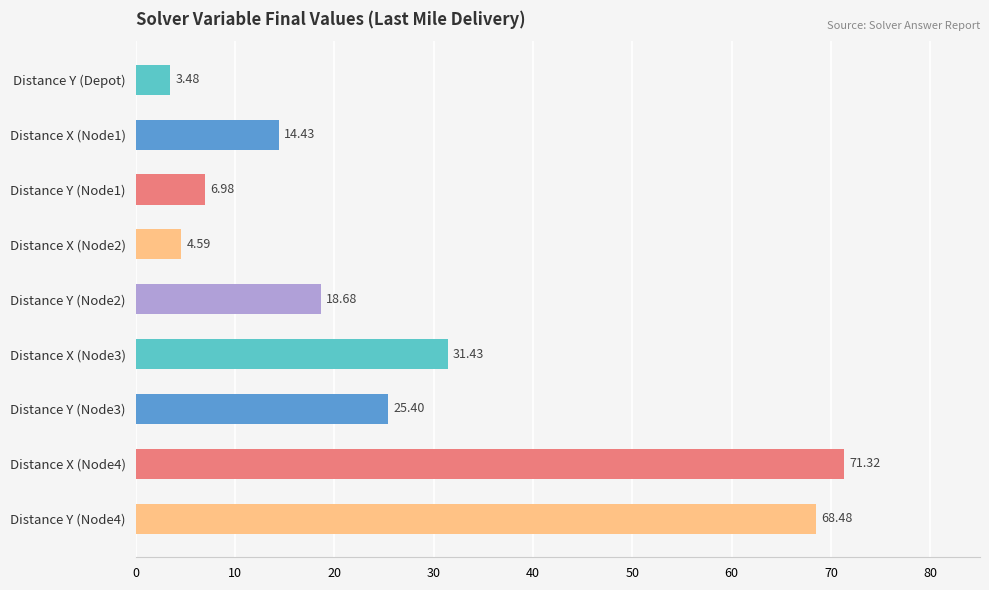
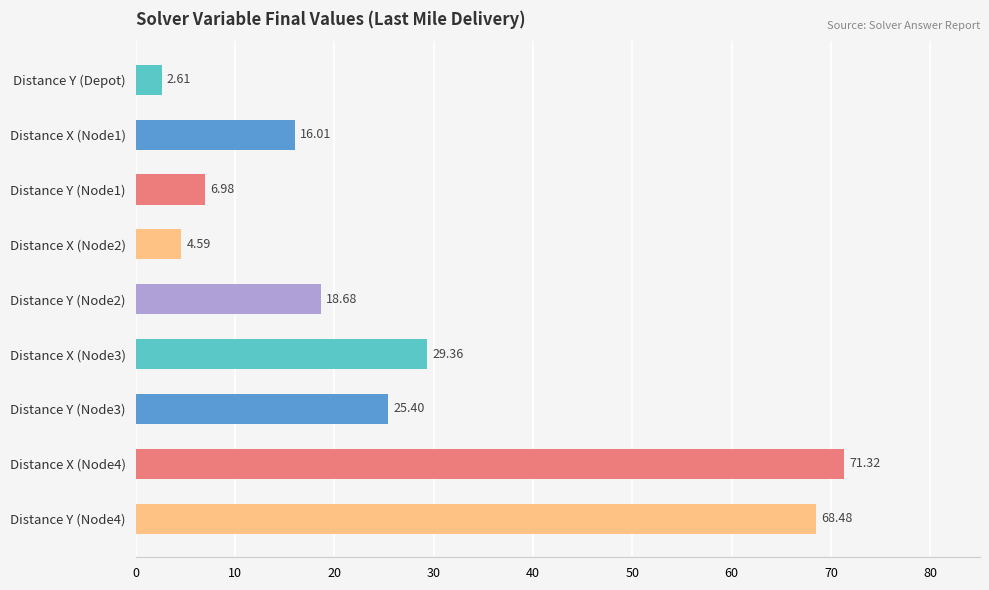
  {
-   "Distance Y (Depot)": 3.48,
-   "Distance X (Node1)": 14.43,
+   "Distance Y (Depot)": 2.61,
+   "Distance X (Node1)": 16.01,
    "Distance Y (Node1)": 6.98,
    "Distance X (Node2)": 4.59,
    "Distance Y (Node2)": 18.68,
-   "Distance X (Node3)": 31.43,
+   "Distance X (Node3)": 29.36,
    "Distance Y (Node3)": 25.40,
    "Distance X (Node4)": 71.32,
    "Distance Y (Node4)": 68.48
  }
